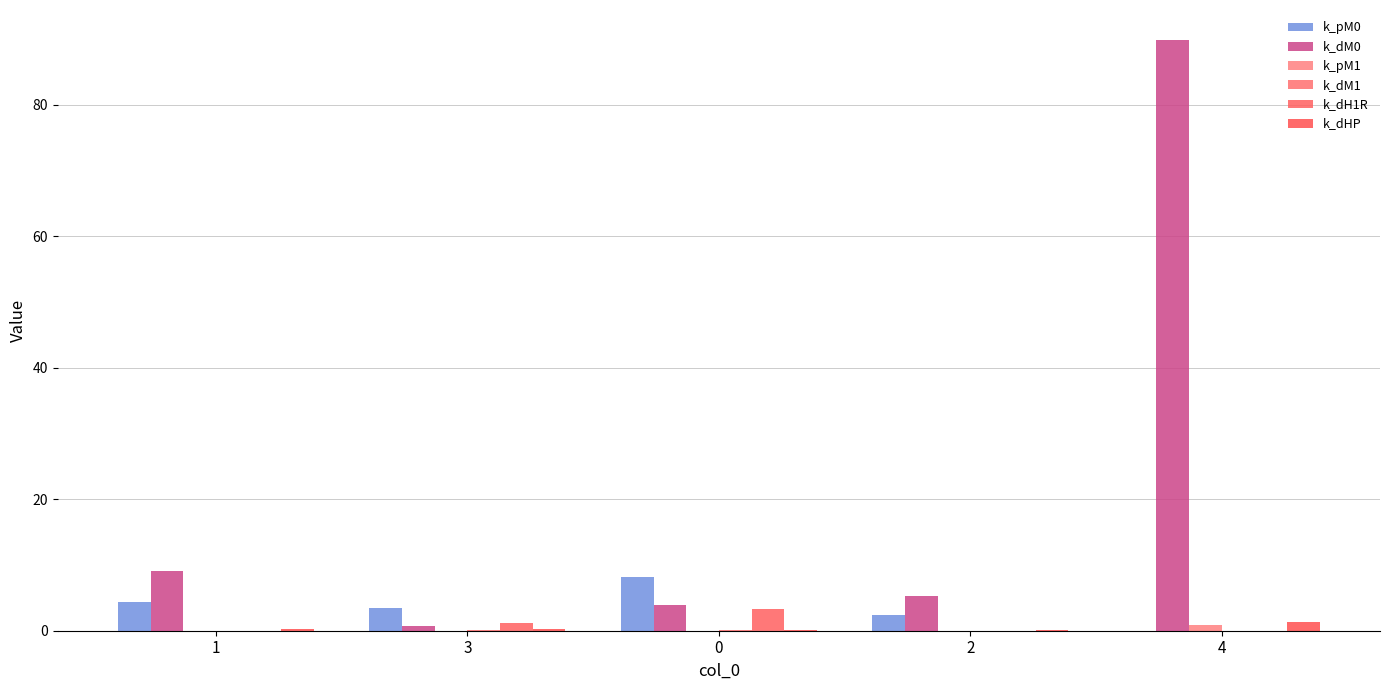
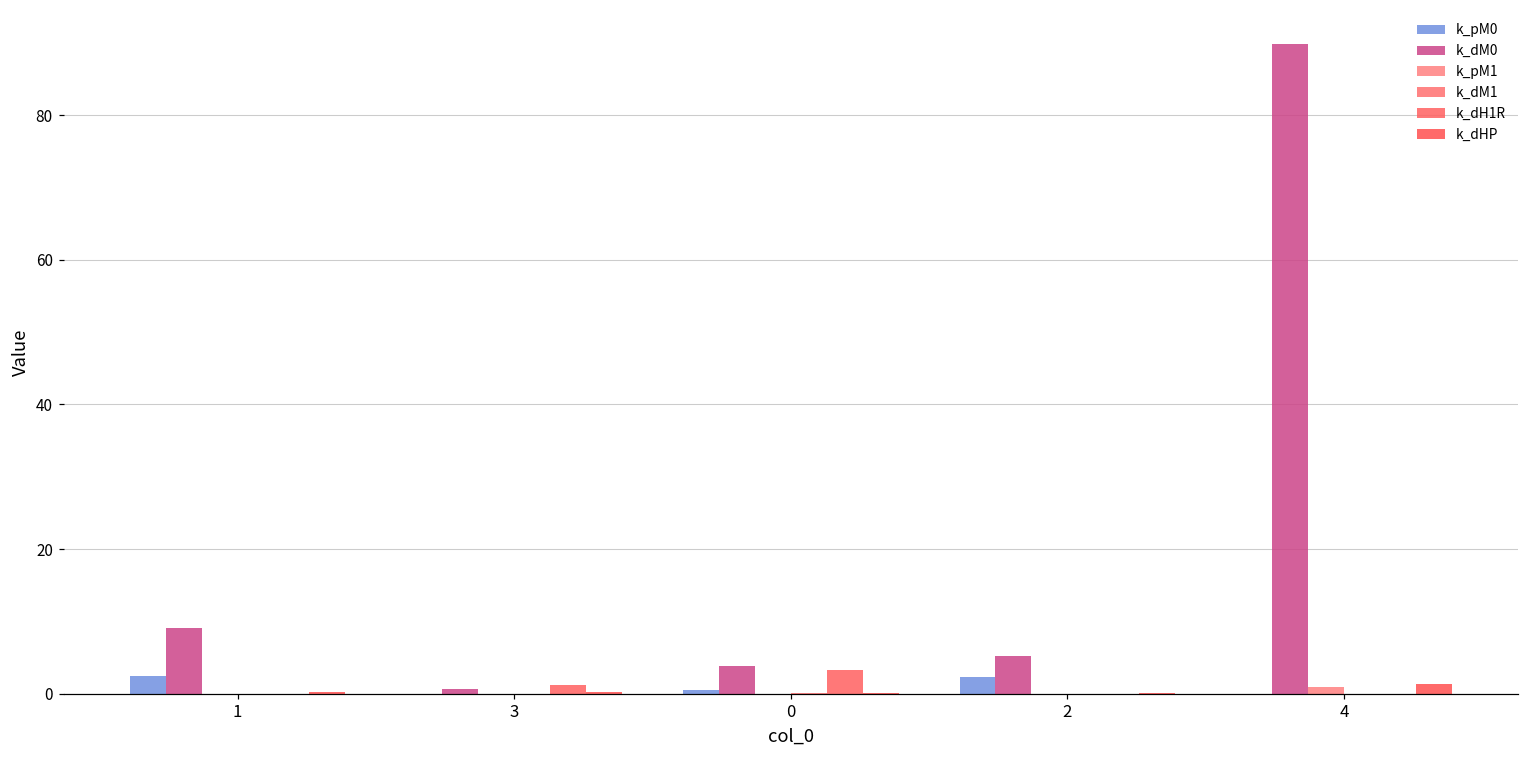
  {
    "k_pM0": {
-     "1": 4,
-     "3": 4,
-     "0": 8,
+     "1": 2,
+     "3": 0,
+     "0": 1,
      "2": 2
    },
    "k_dM0": {
      "1": 9,
      "3": 1,
      "0": 4,
      "2": 5,
      "4": 90
    }
  }
